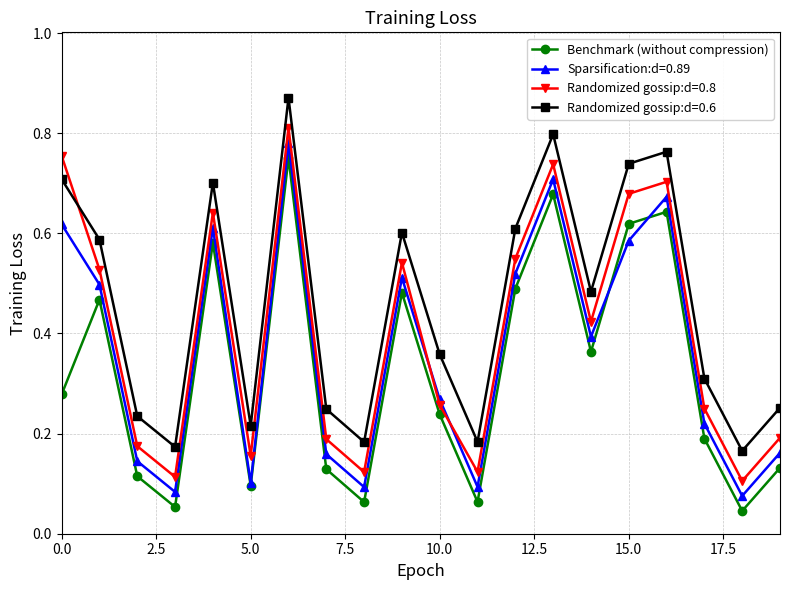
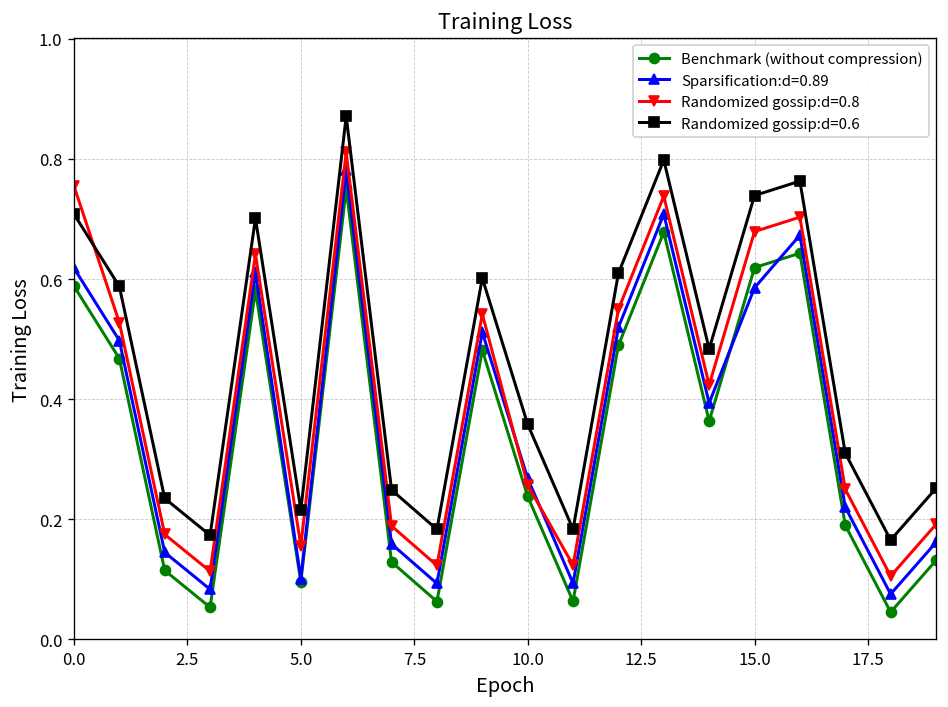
  {
    "Benchmark (without compression)": {
-     "0.0": 0.28,
+     "0.0": 0.59,
      "5.0": 0.10,
      "10.0": 0.24,
      "15.0": 0.62
    },
    "Sparsification:d=0.89": {
      "0.0": 0.62,
      "5.0": 0.10,
      "10.0": 0.27,
      "15.0": 0.59
    },
    "Randomized gossip:d=0.8": {
      "0.0": 0.75,
      "5.0": 0.16,
      "10.0": 0.26,
      "15.0": 0.68
    },
    "Randomized gossip:d=0.6": {
      "0.0": 0.71,
      "5.0": 0.22,
      "10.0": 0.36,
      "15.0": 0.74
    }
  }
